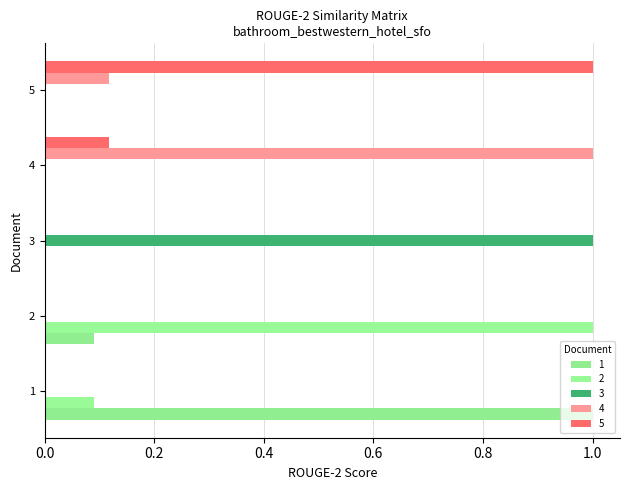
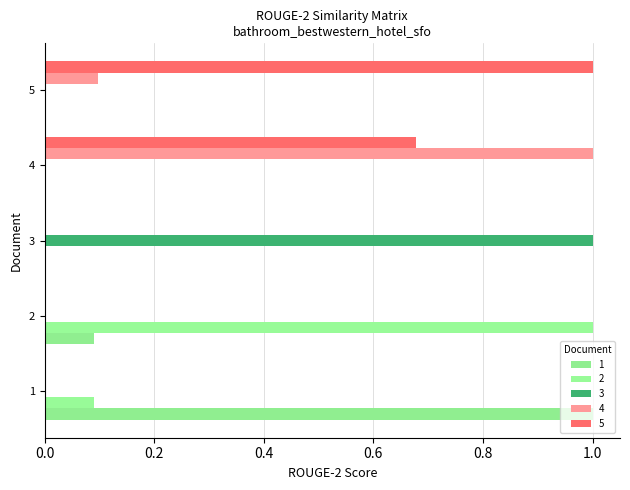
  {
    "3": {
      "5": 0.00,
      "4": 0.00,
      "3": 1.00,
      "2": 0.00,
      "1": 0.00
    },
    "4": {
-     "5": 0.12,
+     "5": 0.10,
      "4": 1.00,
      "3": 0.00,
      "2": 0.00,
      "1": 0.00
    },
    "5": {
      "5": 1.00,
-     "4": 0.12,
+     "4": 0.68,
      "3": 0.00,
      "2": 0.00,
      "1": 0.00
    }
  }
